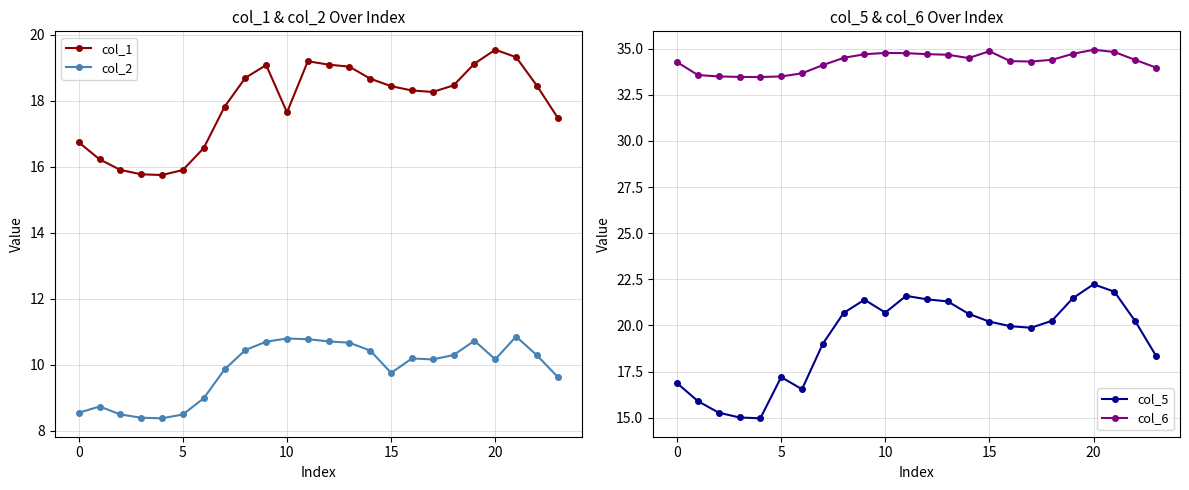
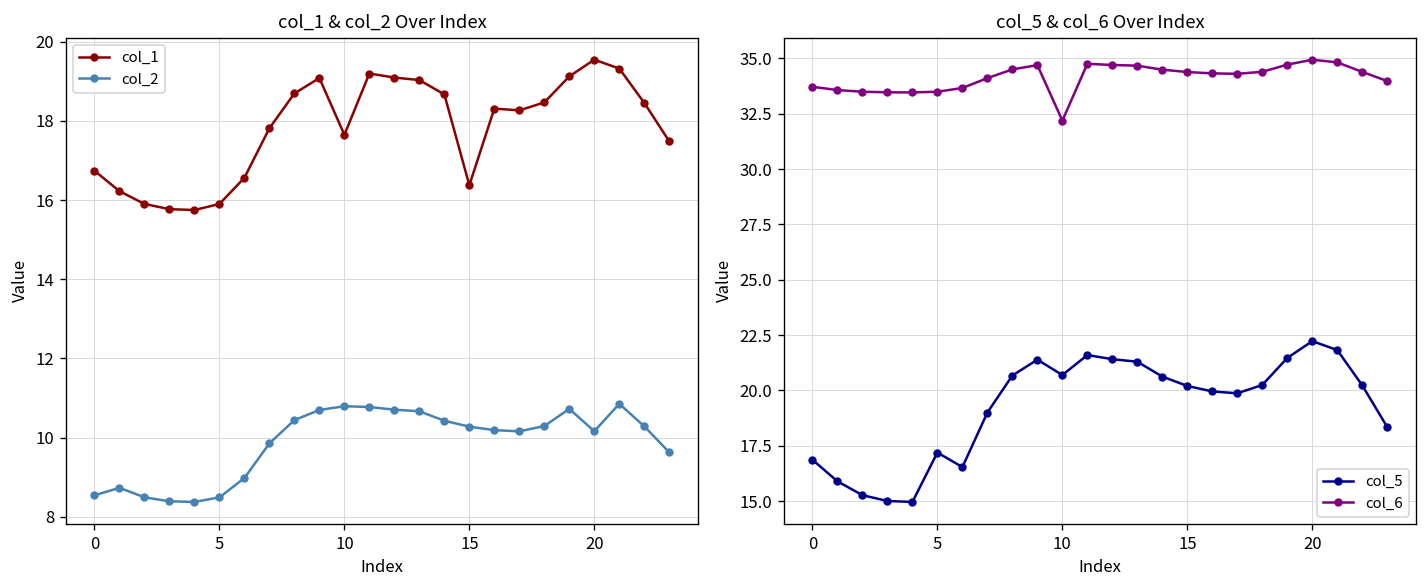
  {
    "col_1 & col_2 Over Index": {
      "col_1": {
        "0": 16.7,
        "5": 15.9,
        "10": 17.6,
-       "15": 18.4,
+       "15": 16.4,
        "20": 19.5
      },
      "col_2": {
        "0": 8.5,
        "5": 8.5,
        "10": 10.8,
-       "15": 9.8,
+       "15": 10.3,
        "20": 10.2
      }
    },
    "col_5 & col_6 Over Index": {
      "col_5": {
        "0": 16.9,
        "5": 17.2,
        "10": 20.7,
        "15": 20.2,
        "20": 22.2
      },
      "col_6": {
-       "0": 34.3,
+       "0": 33.7,
        "5": 33.5,
-       "10": 34.8,
-       "15": 34.9,
+       "10": 32.2,
+       "15": 34.4,
        "20": 34.9
      }
    }
  }
